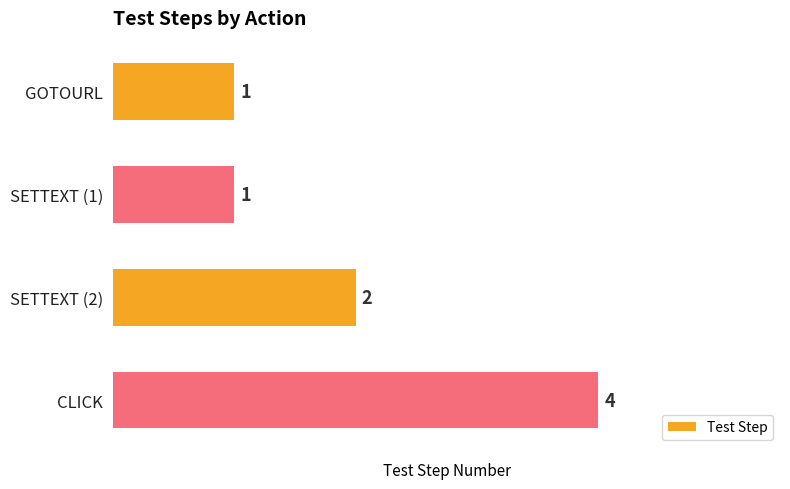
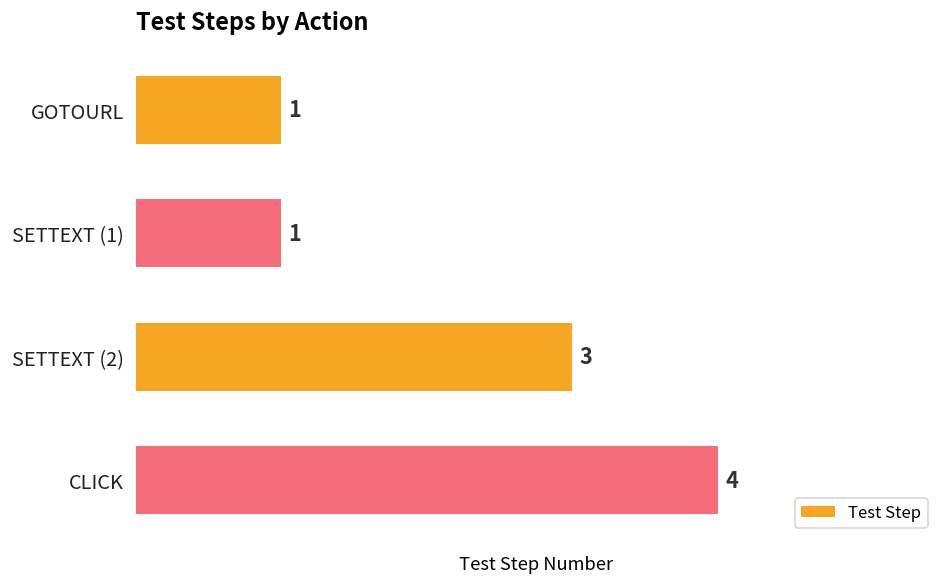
  {
    "GOTOURL": 1,
    "SETTEXT (1)": 1,
-   "SETTEXT (2)": 2,
+   "SETTEXT (2)": 3,
    "CLICK": 4
  }
